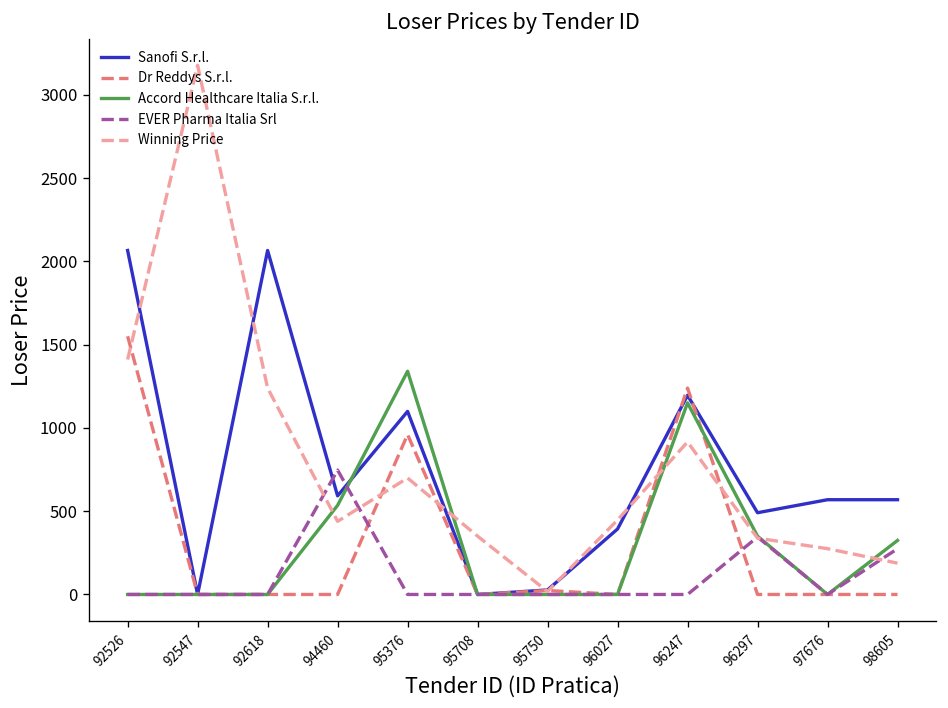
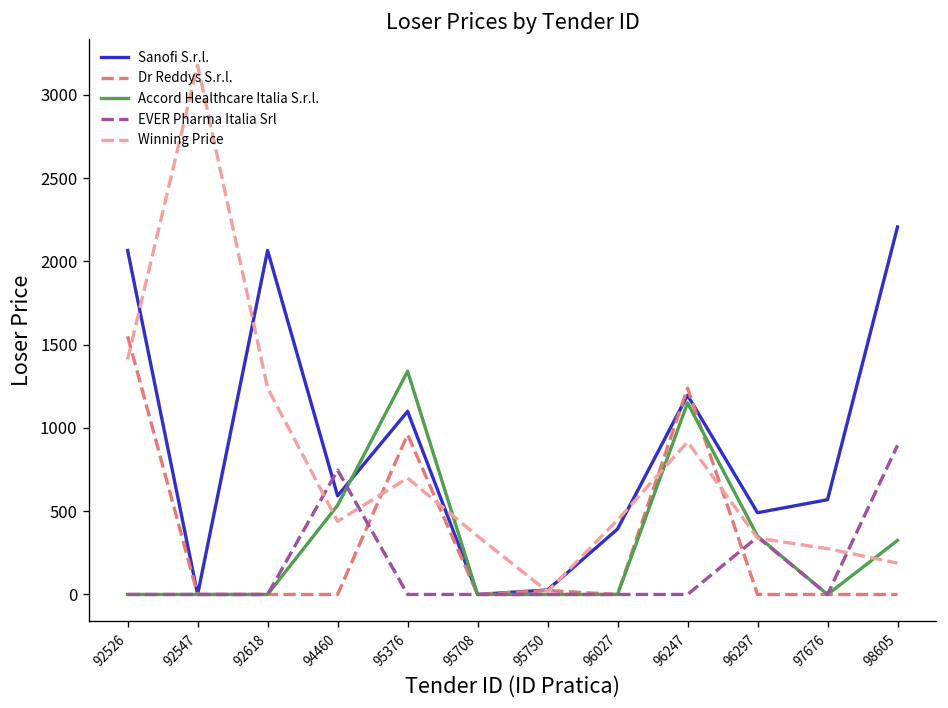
  {
    "Sanofi S.r.l.": {
      "92526": 2060,
      "92618": 2060,
      "94460": 590,
      "95376": 1100,
      "96027": 390,
      "96247": 1200,
      "96297": 490,
      "97676": 570,
-     "98605": 570
+     "98605": 2210
    },
    "Accord Healthcare Italia S.r.l.": {
      "94460": 540,
      "95376": 1340,
      "96247": 1150,
      "98605": 320
    },
    "EVER Pharma Italia Srl": {
      "94460": 750,
      "95376": 0,
      "96247": 0,
-     "98605": 270
+     "98605": 900
    }
  }
